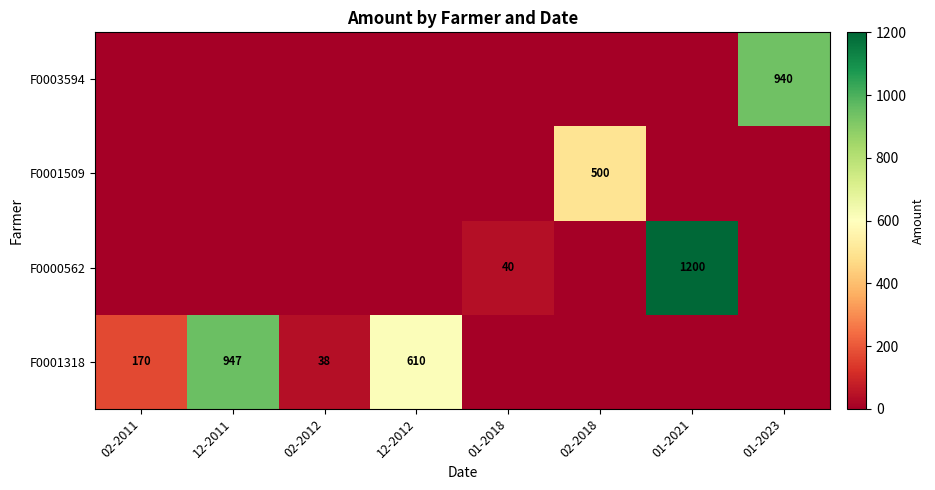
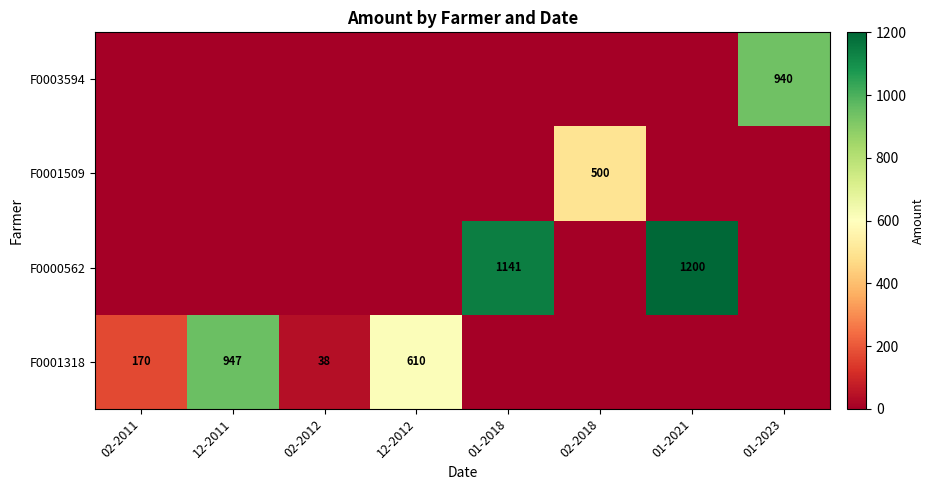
  {
    "F0003594": {
      "01-2023": 940
    },
    "F0001509": {
      "02-2018": 500
    },
    "F0000562": {
-     "01-2018": 40,
+     "01-2018": 1141,
      "01-2021": 1200
    },
    "F0001318": {
      "02-2011": 170,
      "12-2011": 947,
      "02-2012": 38,
      "12-2012": 610
    }
  }
